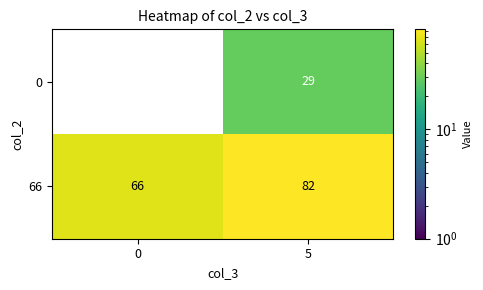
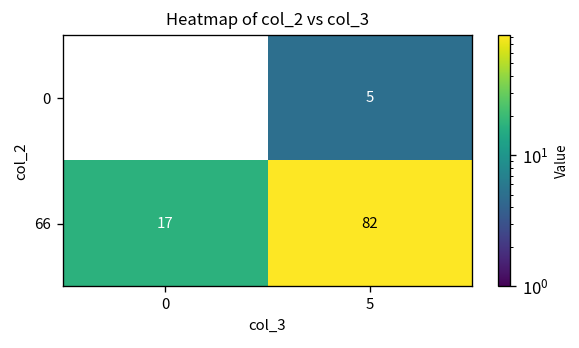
  {
    "0": {
-     "5": 29
+     "5": 5
    },
    "66": {
-     "0": 66,
+     "0": 17,
      "5": 82
    }
  }
